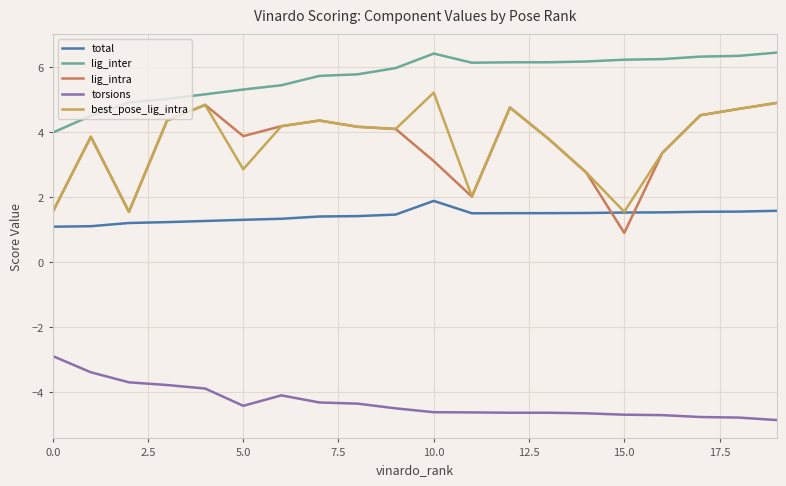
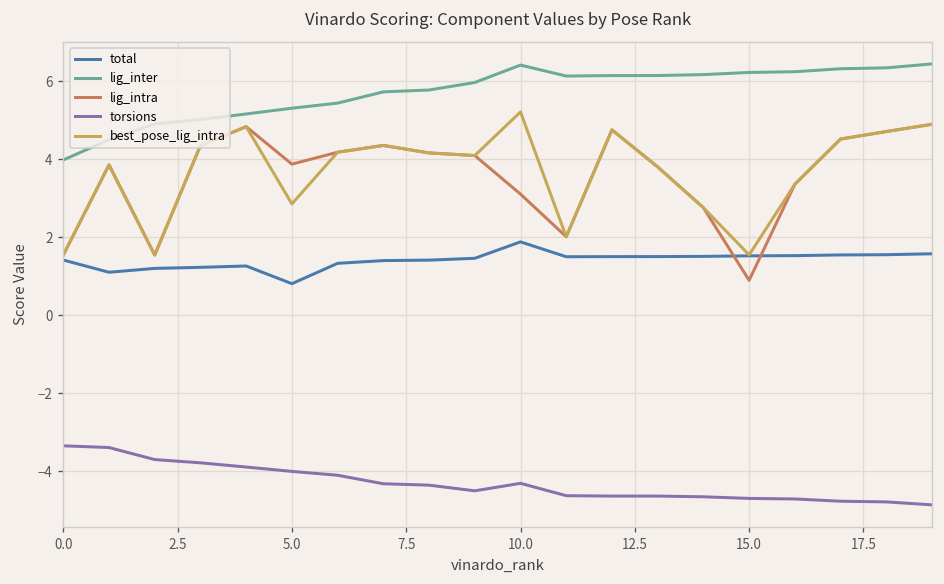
  {
    "total": {
-     "0.0": 1.1,
-     "5.0": 1.3,
+     "0.0": 1.4,
+     "5.0": 0.8,
      "10.0": 1.9
    },
    "lig_inter": {
      "0.0": 4.0,
      "5.0": 5.3,
      "10.0": 6.4,
      "15.0": 6.2
    },
    "torsions": {
-     "0.0": -2.9,
-     "5.0": -4.4,
-     "10.0": -4.6,
+     "0.0": -3.4,
+     "5.0": -4.0,
+     "10.0": -4.3,
      "15.0": -4.7
    }
  }
